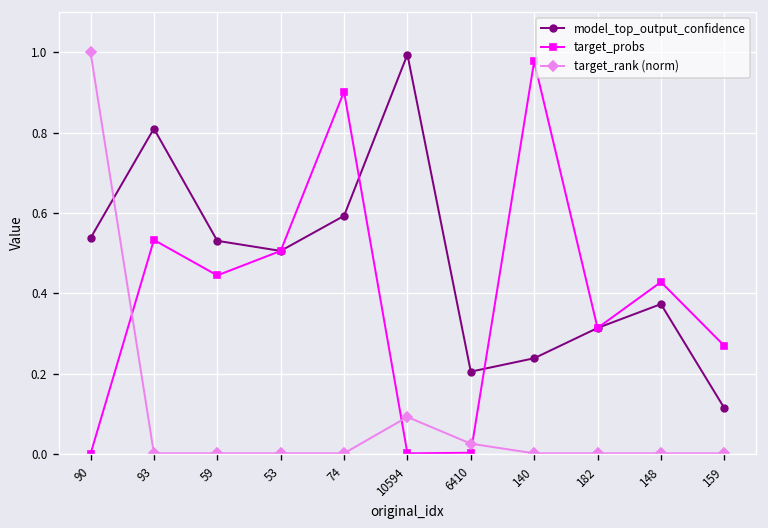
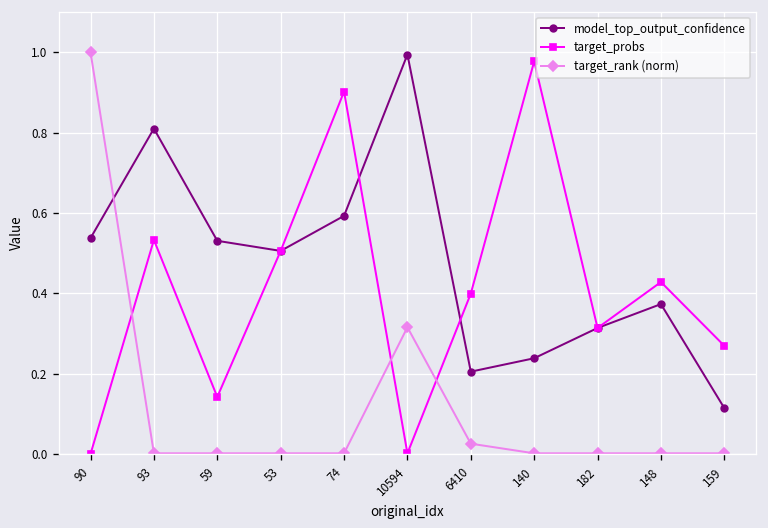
  {
    "model_top_output_confidence": {
      "90": 0.54,
      "93": 0.81,
      "59": 0.53,
      "74": 0.59,
      "10594": 0.99,
      "6410": 0.21,
      "140": 0.24,
      "148": 0.37,
      "159": 0.11
    },
    "target_probs": {
      "90": 0.00,
      "93": 0.53,
-     "59": 0.44,
+     "59": 0.14,
      "74": 0.90,
      "10594": 0.00,
-     "6410": 0.00,
+     "6410": 0.40,
      "140": 0.98,
      "148": 0.43,
      "159": 0.27
    },
    "target_rank (norm)": {
      "90": 1.00,
      "93": 0.00,
      "59": 0.00,
      "53": 0.00,
      "74": 0.00,
-     "10594": 0.09,
+     "10594": 0.32,
      "6410": 0.03,
      "140": 0.00,
      "182": 0.00,
      "148": 0.00,
      "159": 0.00
    }
  }
